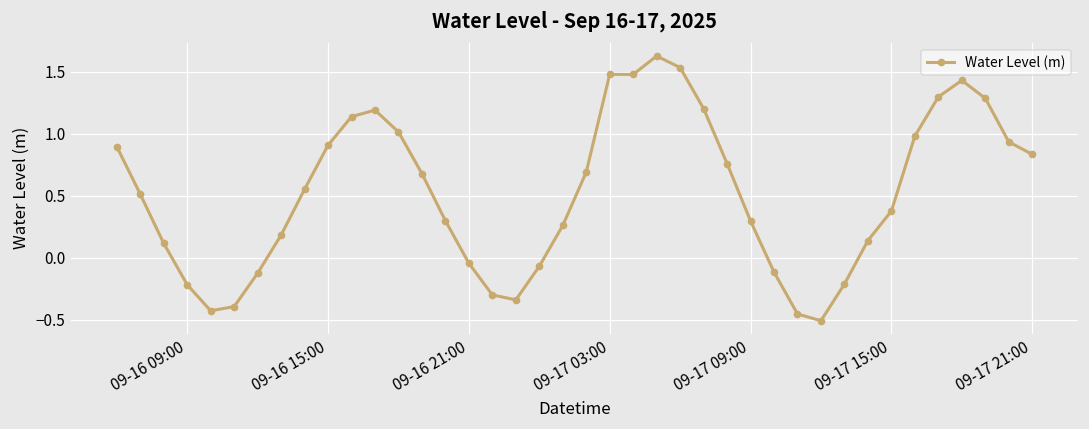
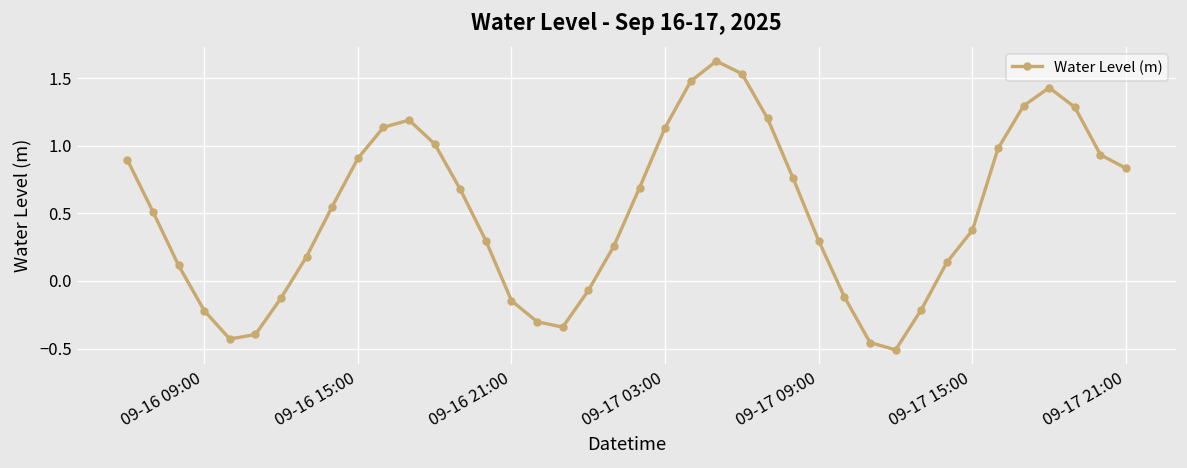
  {
    "09-16 09:00": -0.22,
    "09-16 15:00": 0.91,
-   "09-16 21:00": -0.05,
-   "09-17 03:00": 1.48,
+   "09-16 21:00": -0.15,
+   "09-17 03:00": 1.14,
    "09-17 09:00": 0.30,
    "09-17 15:00": 0.38,
    "09-17 21:00": 0.83
  }
